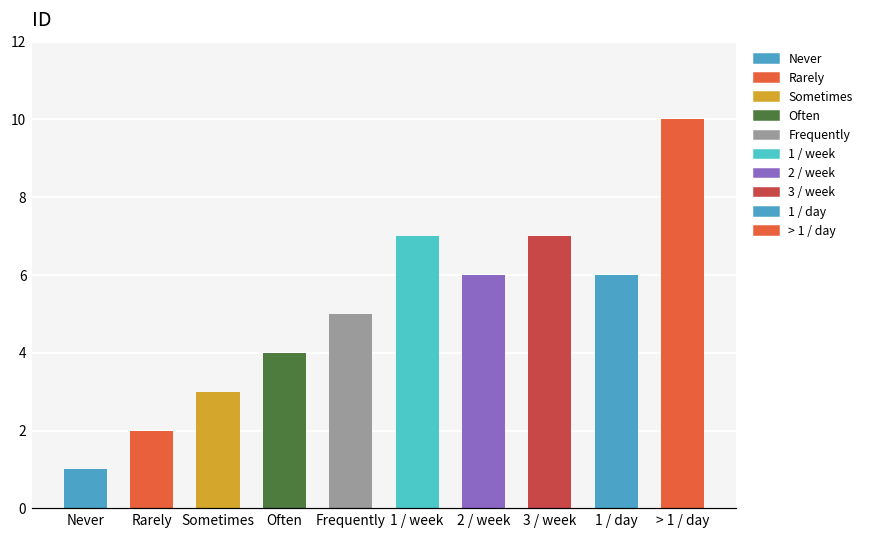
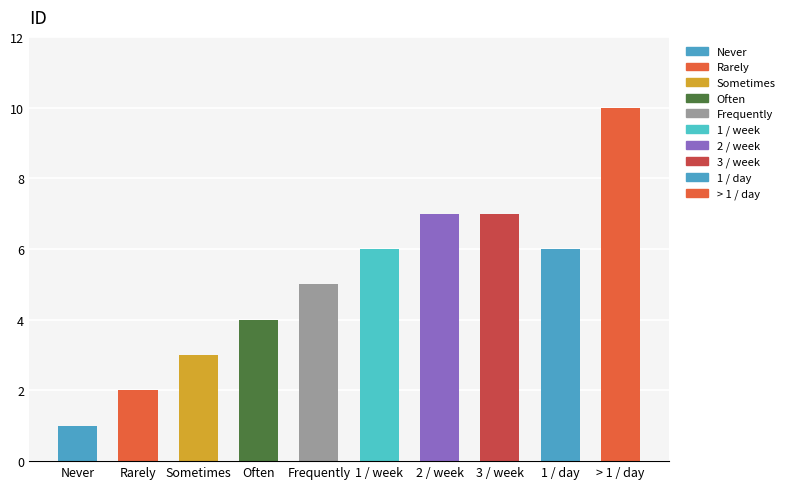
  {
    "Never": 1,
    "Rarely": 2,
    "Sometimes": 3,
    "Often": 4,
    "Frequently": 5,
-   "1 / week": 7,
-   "2 / week": 6,
+   "1 / week": 6,
+   "2 / week": 7,
    "3 / week": 7,
    "1 / day": 6,
    "> 1 / day": 10
  }
